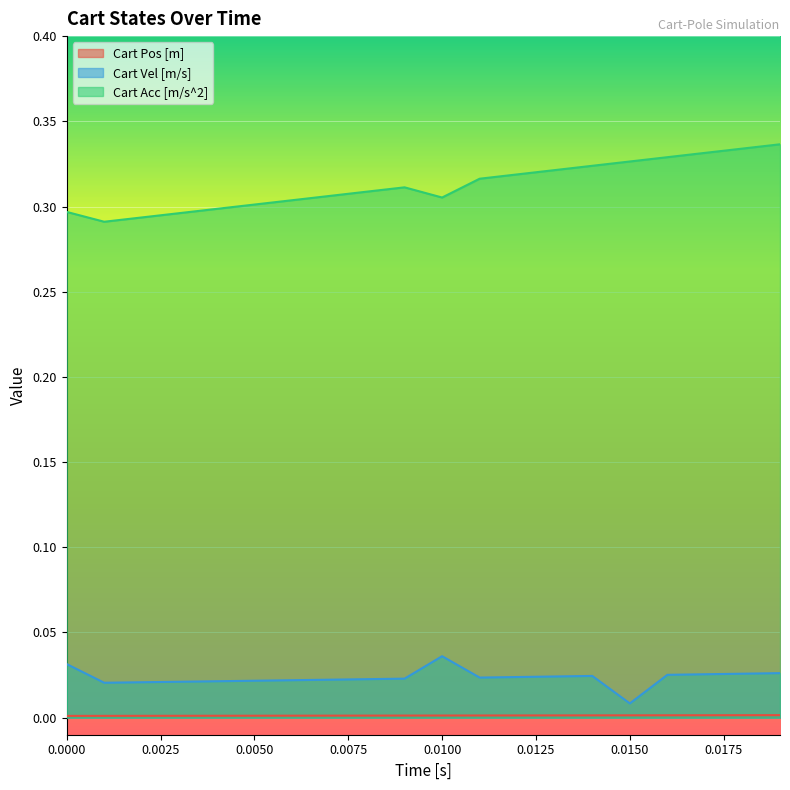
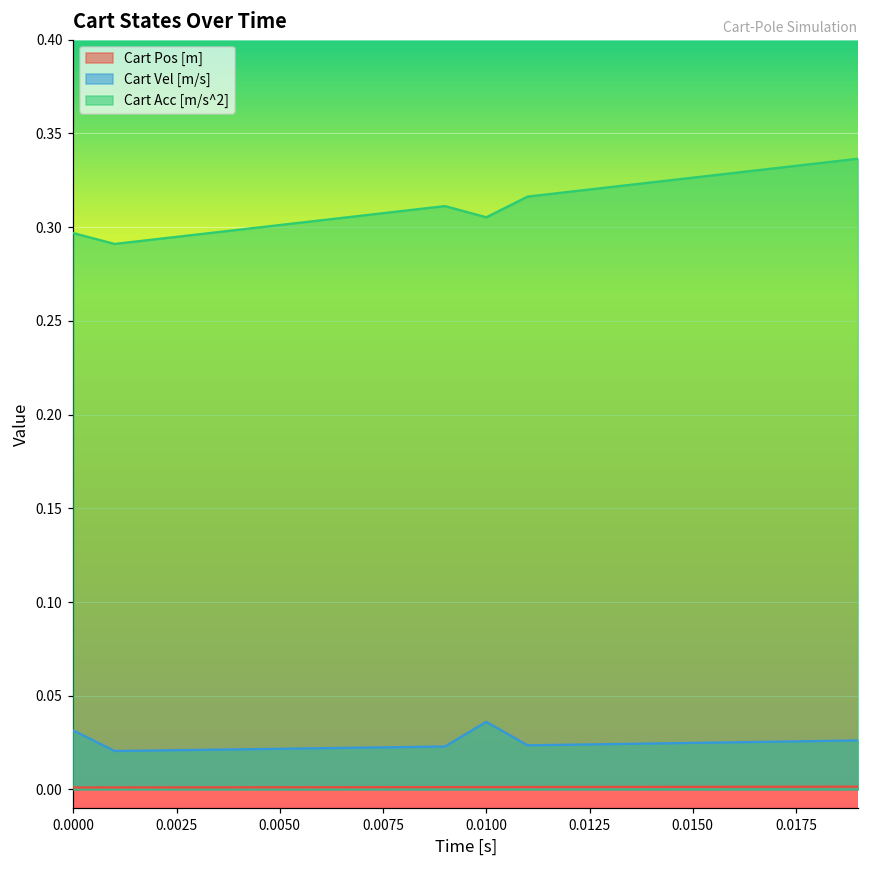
  {
    "Cart Pos [m]": {
      "0.0000": 0.001,
      "0.0050": 0.001,
      "0.0100": 0.001,
      "0.0150": 0.001
    },
    "Cart Vel [m/s]": {
      "0.0000": 0.031,
      "0.0050": 0.022,
      "0.0100": 0.036,
-     "0.0150": 0.008
+     "0.0150": 0.025
    },
    "Cart Acc [m/s^2]": {
      "0.0000": 0.297,
      "0.0050": 0.301,
      "0.0100": 0.305,
      "0.0150": 0.326
    }
  }
